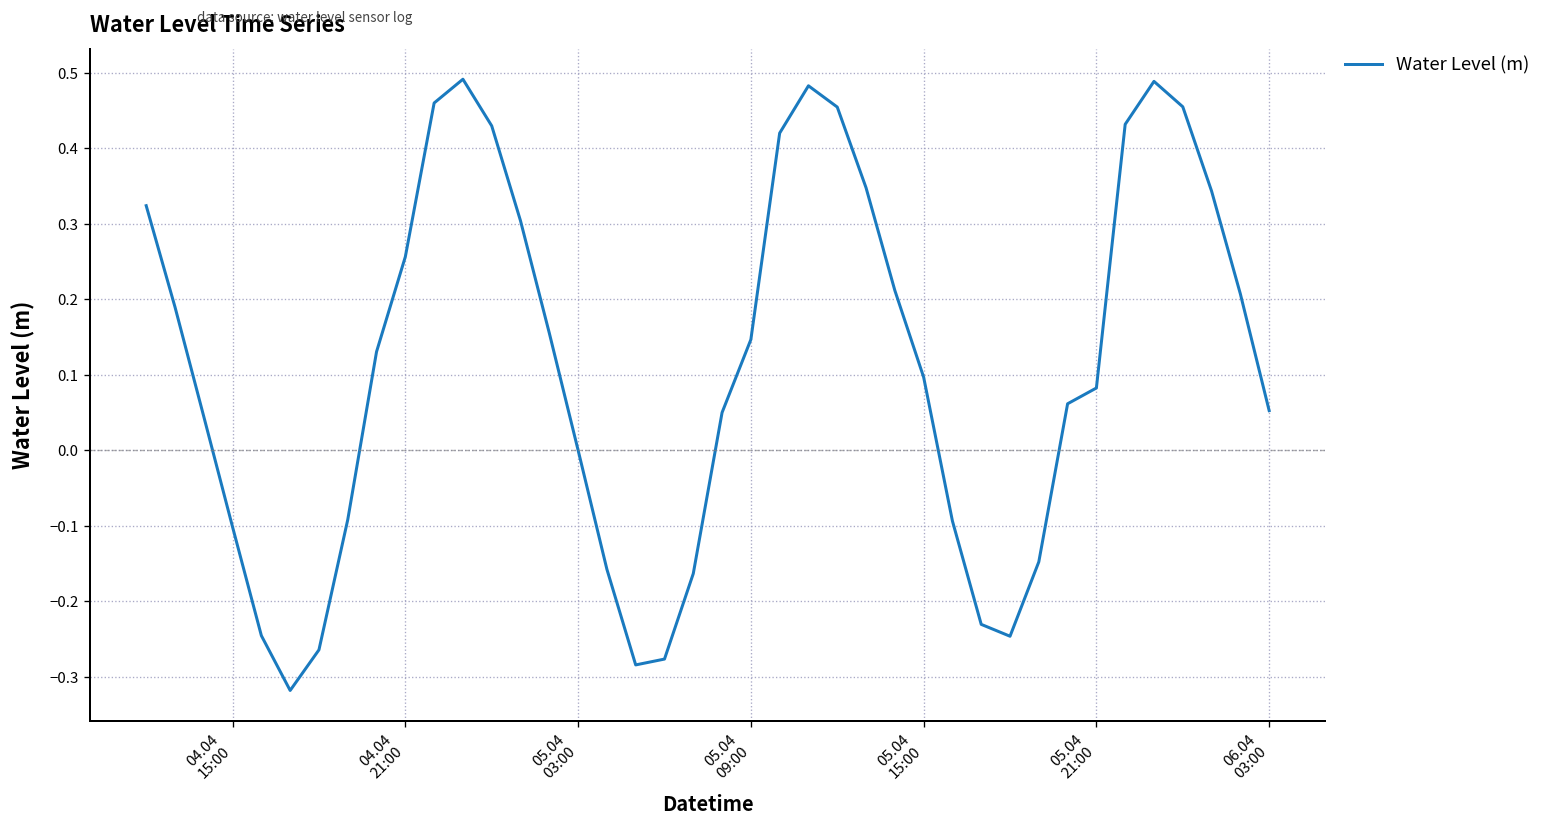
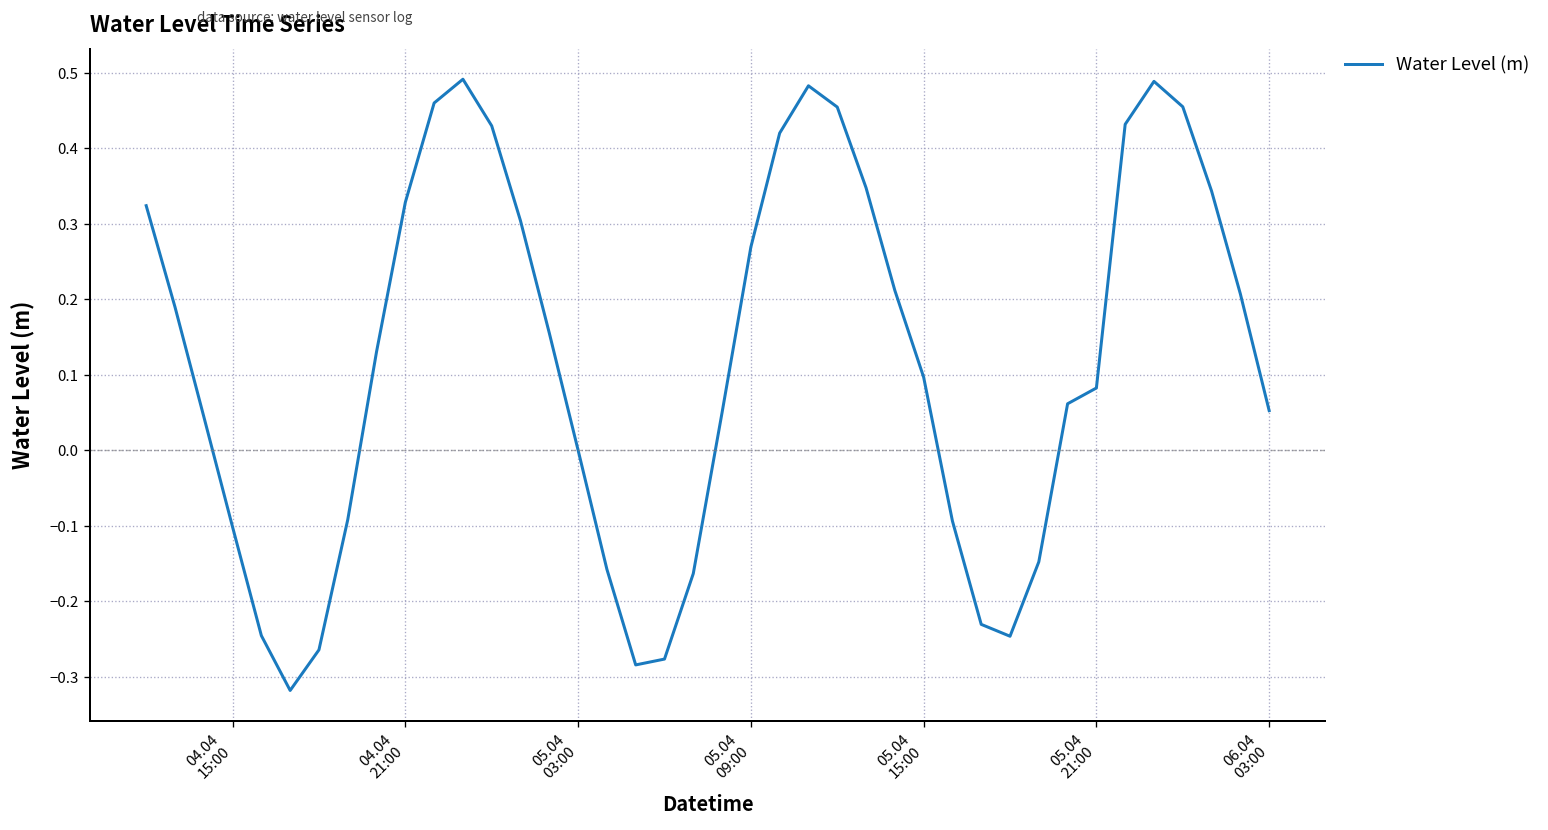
  {
    "04.04 15:00": -0.10,
-   "04.04 21:00": 0.26,
+   "04.04 21:00": 0.33,
    "05.04 03:00": 0.00,
-   "05.04 09:00": 0.15,
+   "05.04 09:00": 0.27,
    "05.04 15:00": 0.10,
    "05.04 21:00": 0.08,
    "06.04 03:00": 0.05
  }
